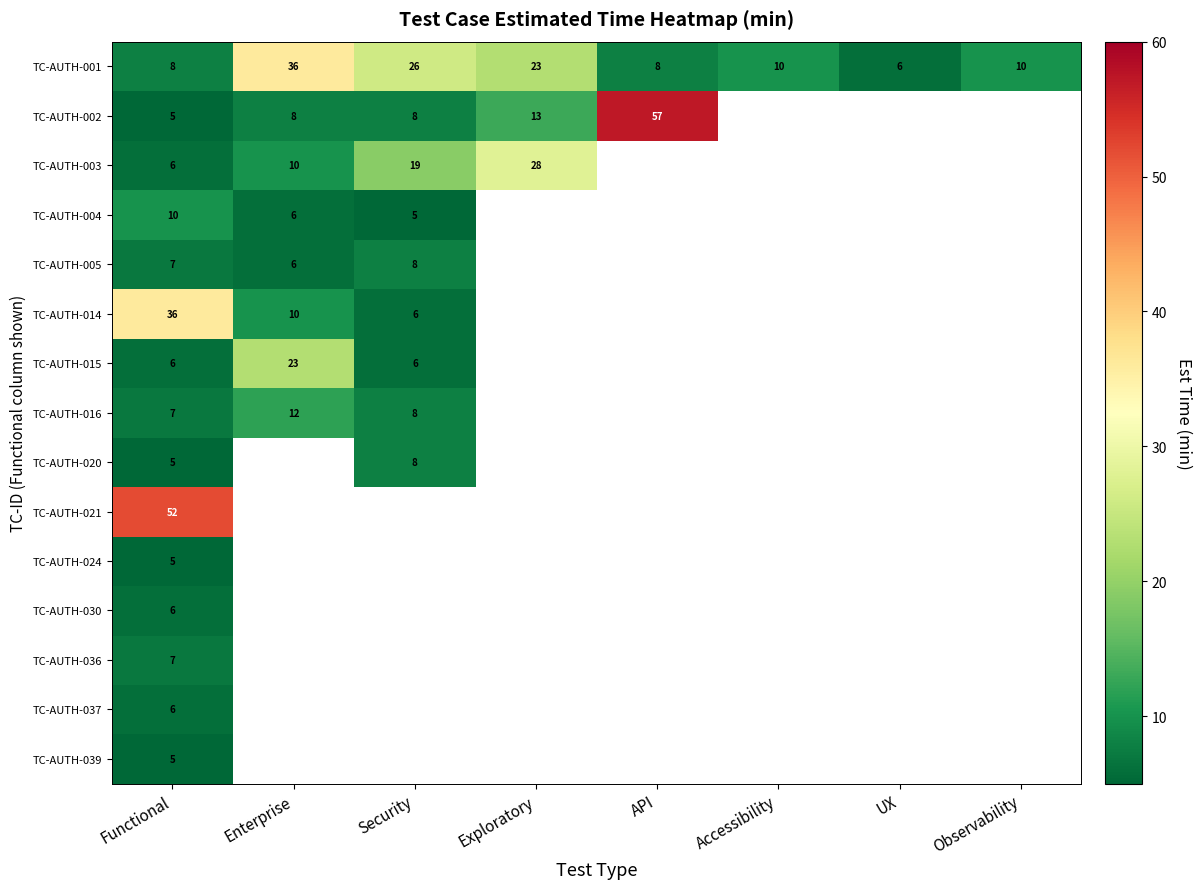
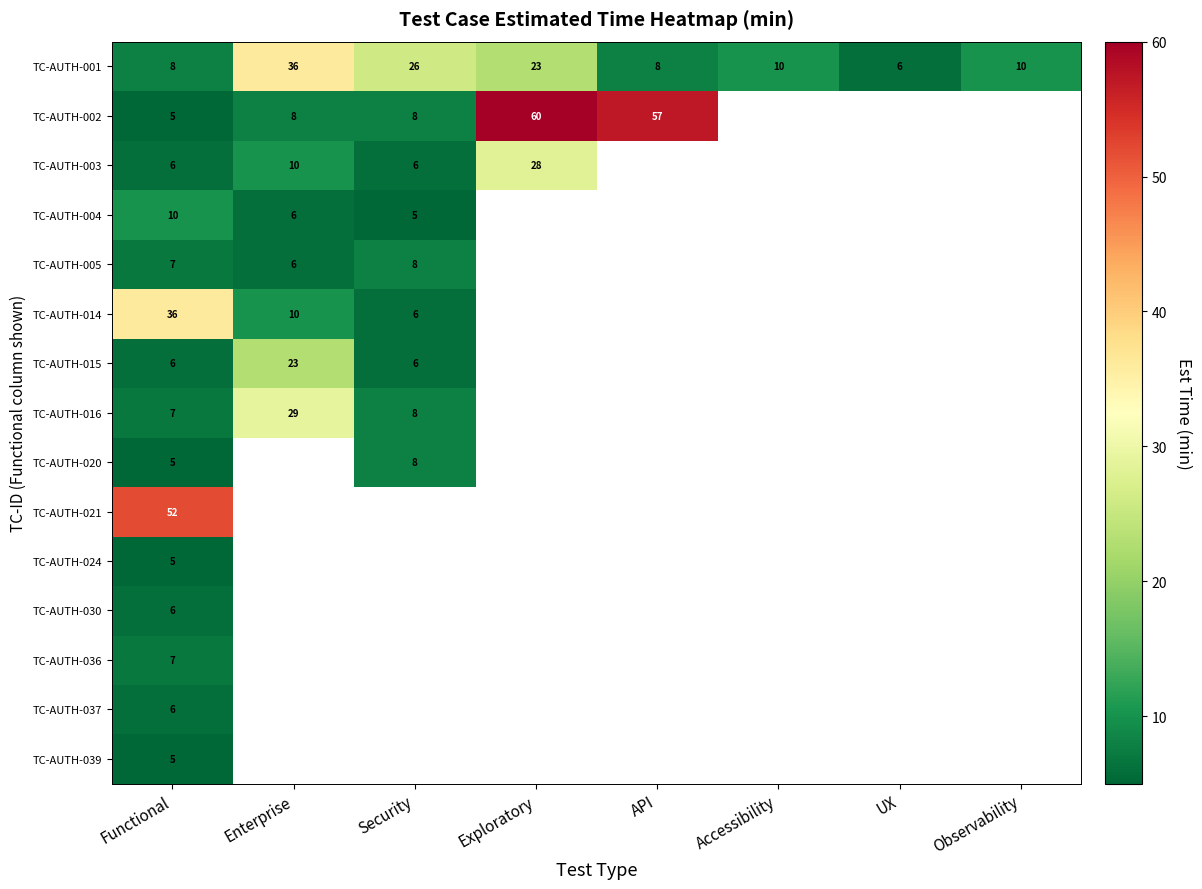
  {
    "TC-AUTH-001": {
      "Functional": 8,
      "Enterprise": 36,
      "Security": 26,
      "Exploratory": 23,
      "API": 8,
      "Accessibility": 10,
      "UX": 6,
      "Observability": 10
    },
    "TC-AUTH-002": {
      "Functional": 5,
      "Enterprise": 8,
      "Security": 8,
-     "Exploratory": 13,
+     "Exploratory": 60,
      "API": 57
    },
    "TC-AUTH-003": {
      "Functional": 6,
      "Enterprise": 10,
-     "Security": 19,
+     "Security": 6,
      "Exploratory": 28
    },
    "TC-AUTH-004": {
      "Functional": 10,
      "Enterprise": 6,
      "Security": 5
    },
    "TC-AUTH-005": {
      "Functional": 7,
      "Enterprise": 6,
      "Security": 8
    },
    "TC-AUTH-014": {
      "Functional": 36,
      "Enterprise": 10,
      "Security": 6
    },
    "TC-AUTH-015": {
      "Functional": 6,
      "Enterprise": 23,
      "Security": 6
    },
    "TC-AUTH-016": {
      "Functional": 7,
-     "Enterprise": 12,
+     "Enterprise": 29,
      "Security": 8
    },
    "TC-AUTH-020": {
      "Functional": 5,
      "Security": 8
    },
    "TC-AUTH-021": {
      "Functional": 52
    },
    "TC-AUTH-024": {
      "Functional": 5
    },
    "TC-AUTH-030": {
      "Functional": 6
    },
    "TC-AUTH-036": {
      "Functional": 7
    },
    "TC-AUTH-037": {
      "Functional": 6
    },
    "TC-AUTH-039": {
      "Functional": 5
    }
  }
